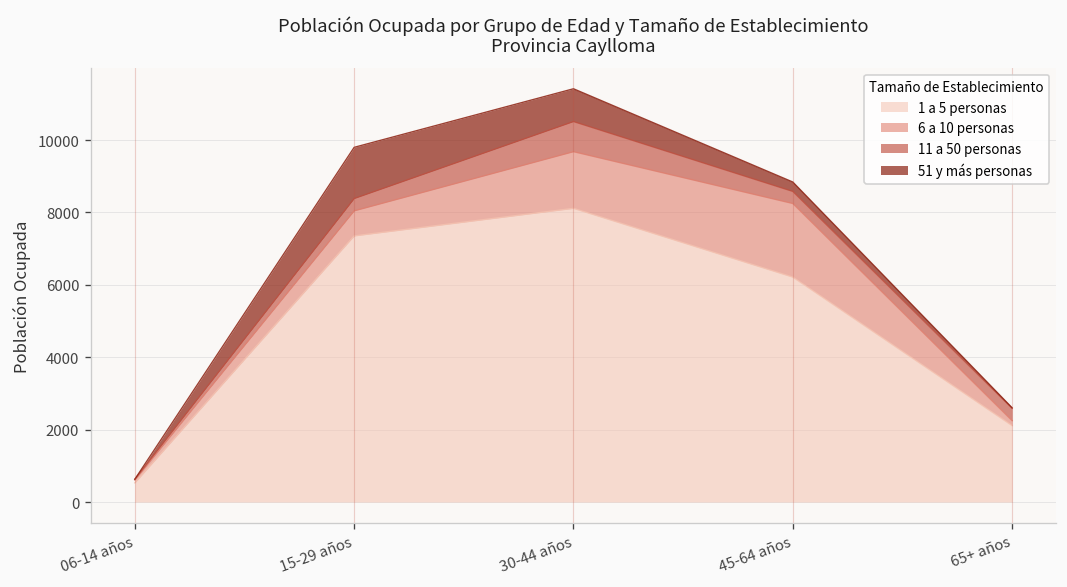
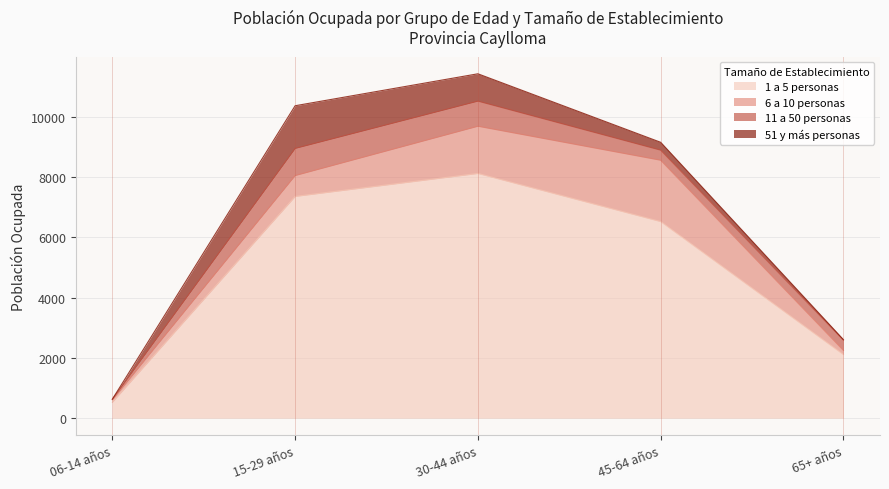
  {
    "1 a 5 personas": {
      "15-29 años": 7400,
      "30-44 años": 8100,
-     "45-64 años": 6200,
+     "45-64 años": 6500,
      "65+ años": 2100
    },
    "6 a 10 personas": {
      "15-29 años": 700,
      "30-44 años": 1600,
      "45-64 años": 2000,
      "65+ años": 100
    },
    "11 a 50 personas": {
-     "15-29 años": 300,
+     "15-29 años": 900,
      "30-44 años": 800,
      "45-64 años": 300
    },
    "51 y más personas": {
      "15-29 años": 1400,
      "30-44 años": 900,
      "45-64 años": 300
    }
  }
